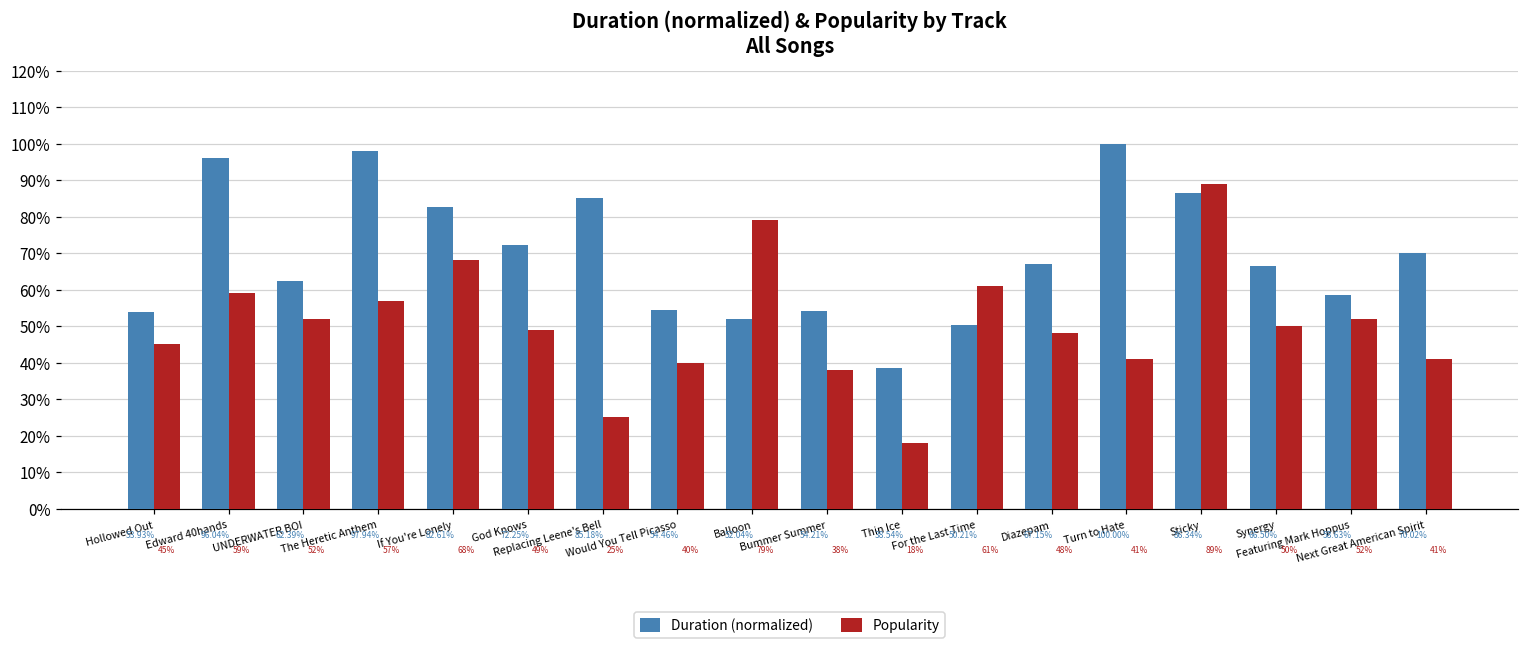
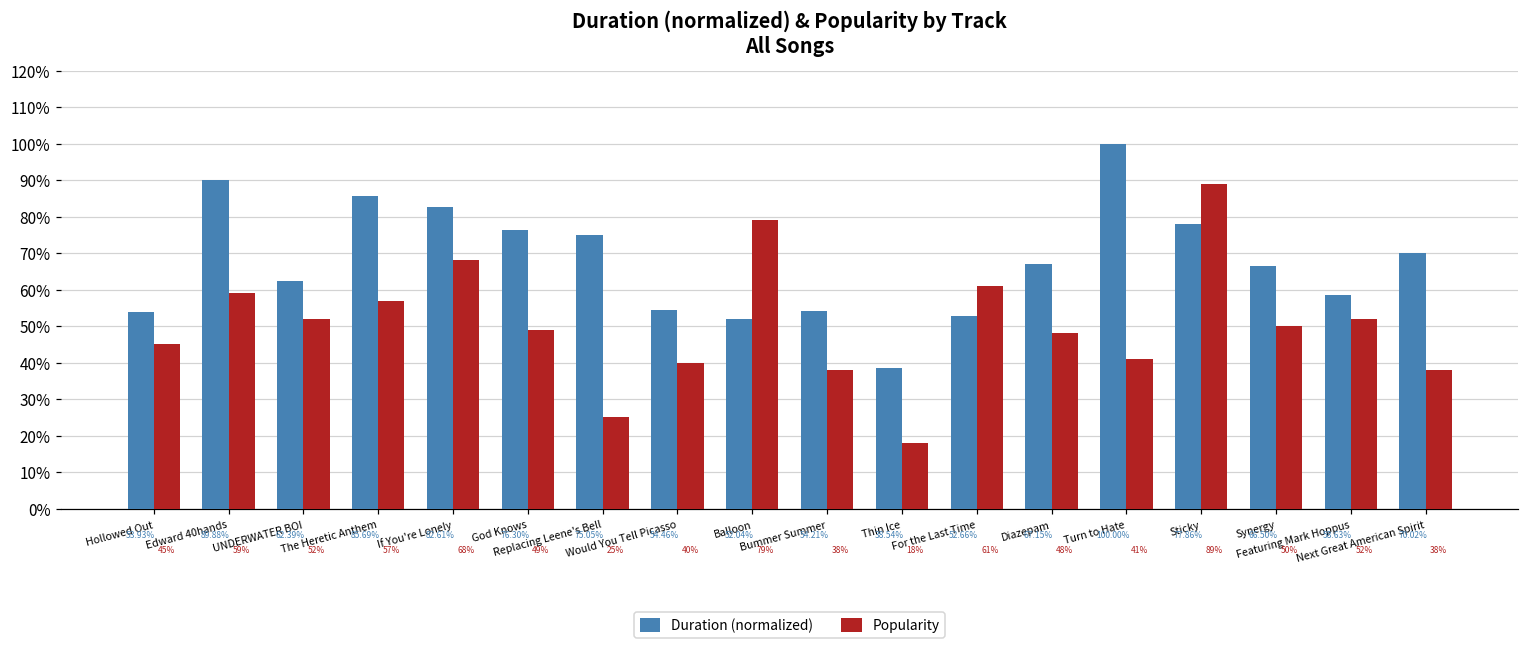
  {
    "Duration (normalized)": {
-     "Edward 40hands": "96.04%",
-     "The Heretic Anthem": "97.94%",
-     "God Knows": "72.25%",
-     "Replacing Leene's Bell": "85.18%",
-     "For the Last Time": "50.21%",
-     "Sticky": "86.34%"
+     "Edward 40hands": "89.88%",
+     "The Heretic Anthem": "85.69%",
+     "God Knows": "76.30%",
+     "Replacing Leene's Bell": "75.05%",
+     "For the Last Time": "52.66%",
+     "Sticky": "77.86%"
    },
    "Popularity": {
-     "Next Great American Spirit": "41%"
+     "Next Great American Spirit": "38%"
    }
  }
